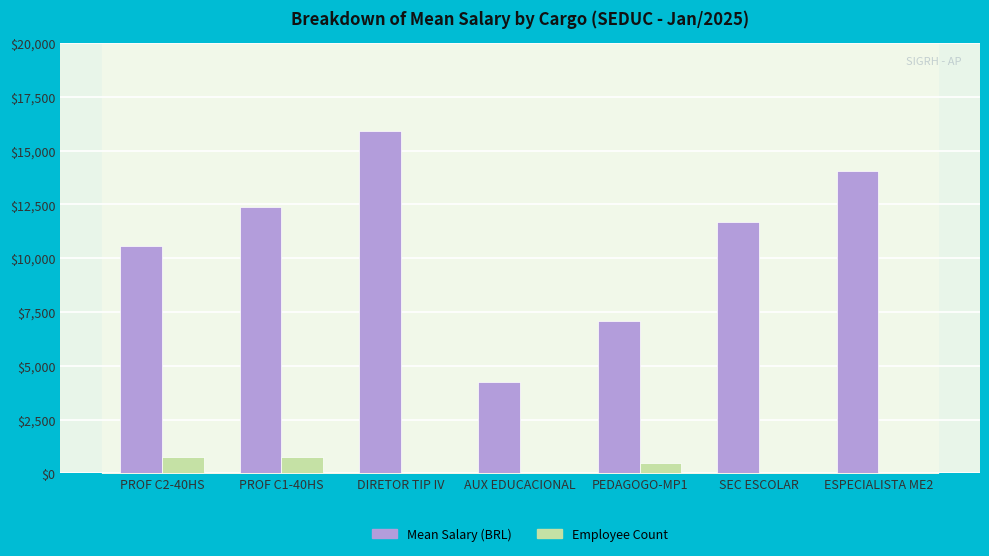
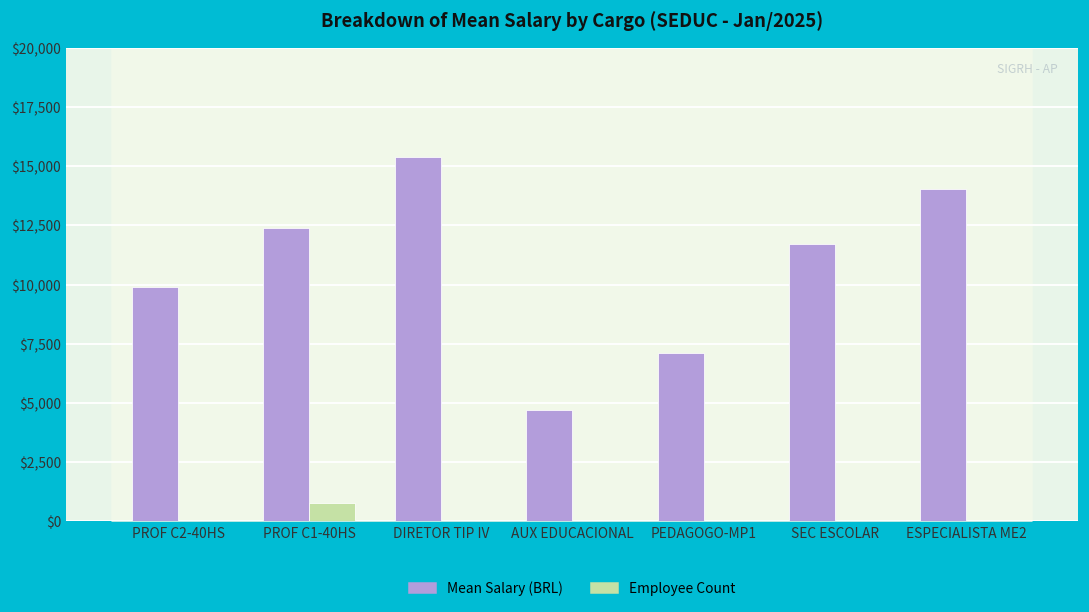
  {
    "Mean Salary (BRL)": {
-     "PROF C2-40HS": "$10,600",
+     "PROF C2-40HS": "$9,900",
      "PROF C1-40HS": "$12,400",
-     "DIRETOR TIP IV": "$15,900",
-     "AUX EDUCACIONAL": "$4,200",
+     "DIRETOR TIP IV": "$15,400",
+     "AUX EDUCACIONAL": "$4,700",
      "PEDAGOGO-MP1": "$7,100",
      "SEC ESCOLAR": "$11,700",
      "ESPECIALISTA ME2": "$14,100"
    },
    "Employee Count": {
-     "PROF C2-40HS": "$700",
+     "PROF C2-40HS": "$0",
      "PROF C1-40HS": "$700",
-     "PEDAGOGO-MP1": "$500"
+     "PEDAGOGO-MP1": "$0"
    }
  }
